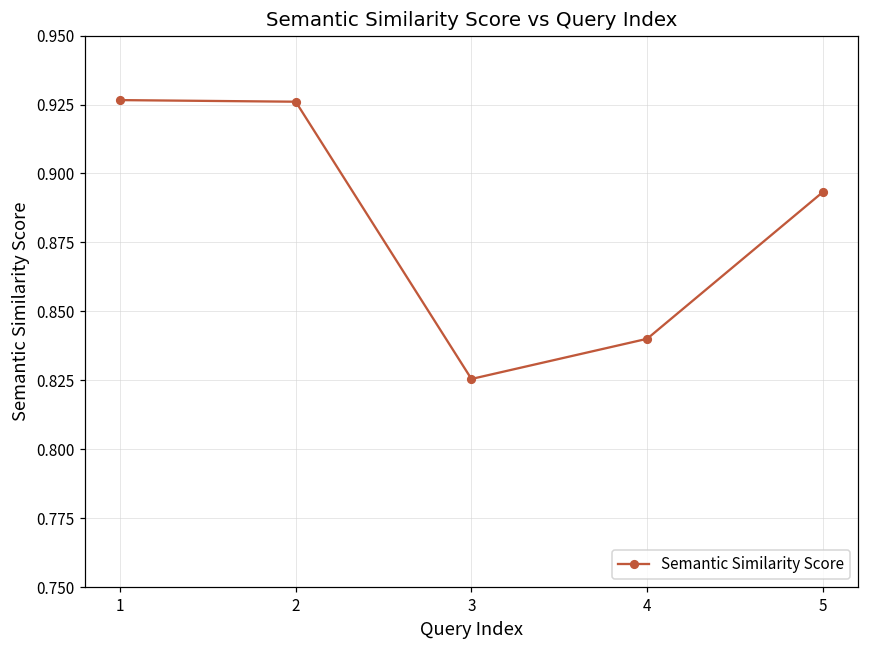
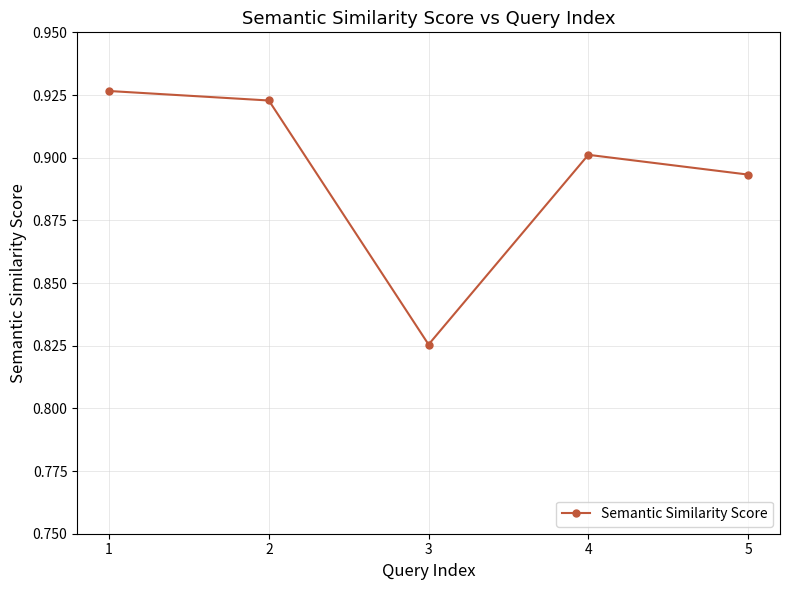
  {
    "1": 0.927,
-   "2": 0.926,
+   "2": 0.923,
    "3": 0.825,
-   "4": 0.840,
+   "4": 0.901,
    "5": 0.893
  }
